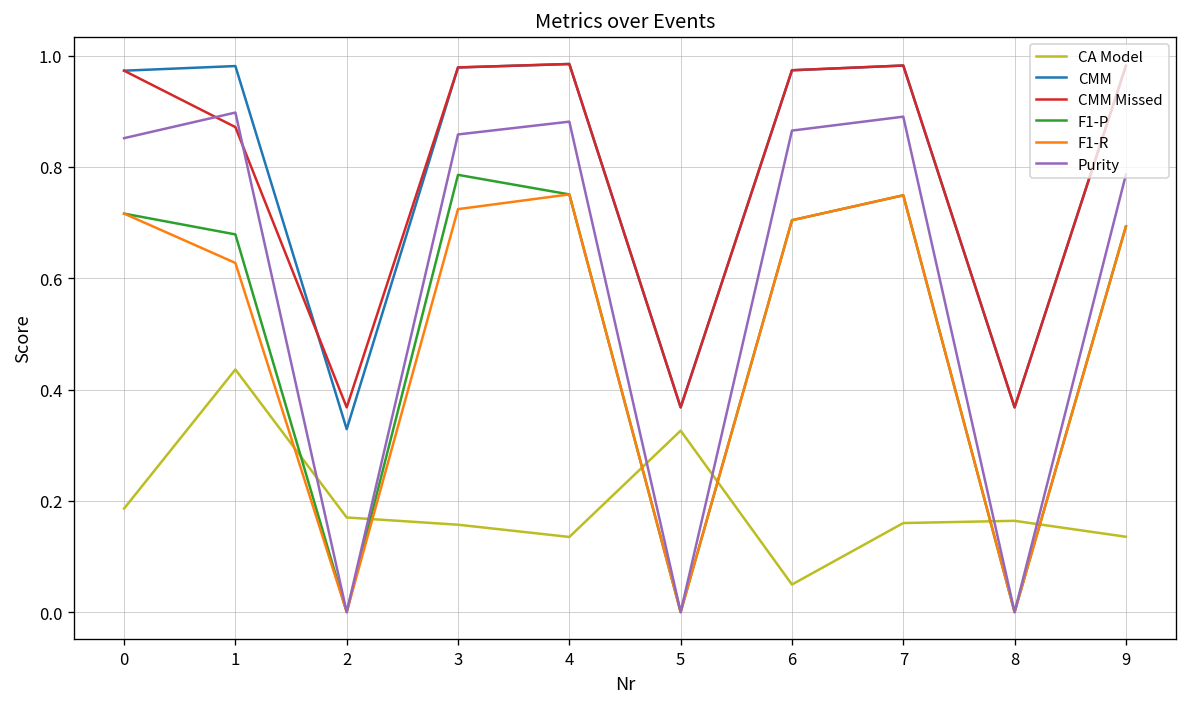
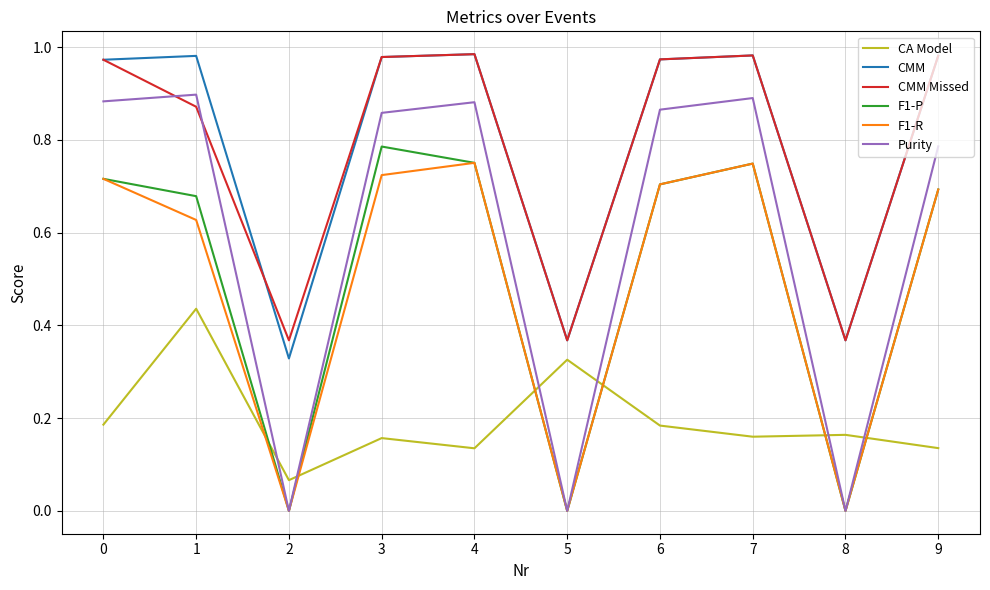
  {
    "CA Model": {
      "0": 0.19,
      "1": 0.44,
-     "2": 0.17,
+     "2": 0.07,
      "3": 0.16,
      "4": 0.14,
      "5": 0.33,
-     "6": 0.05,
+     "6": 0.18,
      "7": 0.16,
      "8": 0.16,
      "9": 0.14
    },
    "CMM": {
      "1": 0.98,
      "2": 0.33
    },
    "CMM Missed": {
      "1": 0.87,
      "2": 0.37
    },
    "F1-P": {
      "1": 0.68,
      "3": 0.79
    },
    "F1-R": {
      "1": 0.63,
      "3": 0.72
    },
    "Purity": {
-     "0": 0.85,
+     "0": 0.88,
      "1": 0.90,
      "3": 0.86,
      "4": 0.88,
      "6": 0.87,
      "7": 0.89
    }
  }
